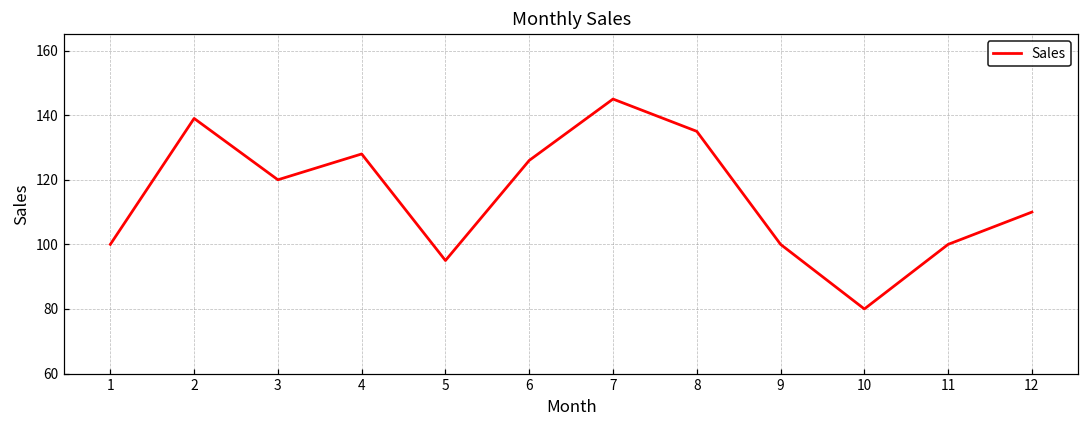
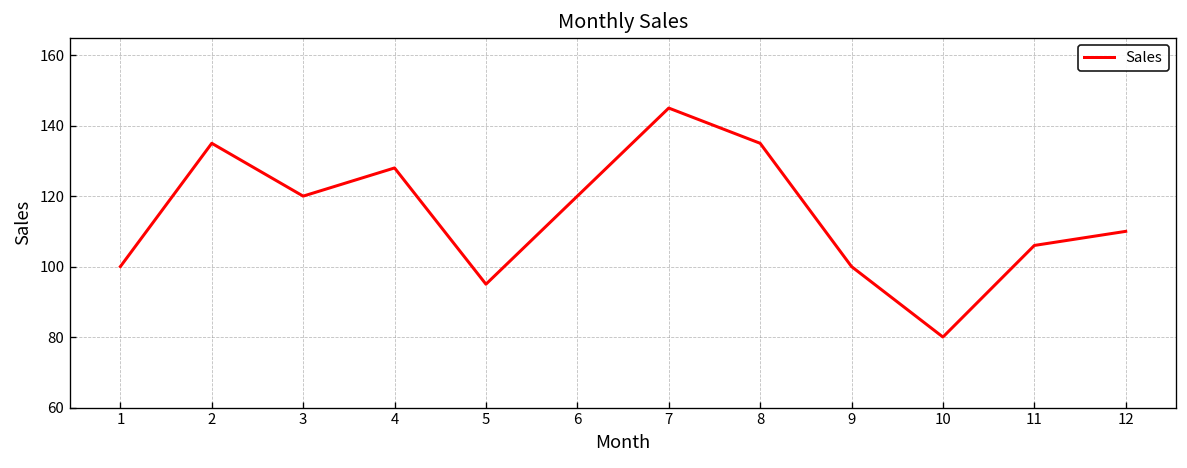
  {
    "1": 100,
-   "2": 139,
+   "2": 135,
    "3": 120,
    "4": 128,
    "5": 95,
-   "6": 126,
+   "6": 120,
    "7": 145,
    "8": 135,
    "9": 100,
    "10": 80,
-   "11": 100,
+   "11": 106,
    "12": 110
  }
